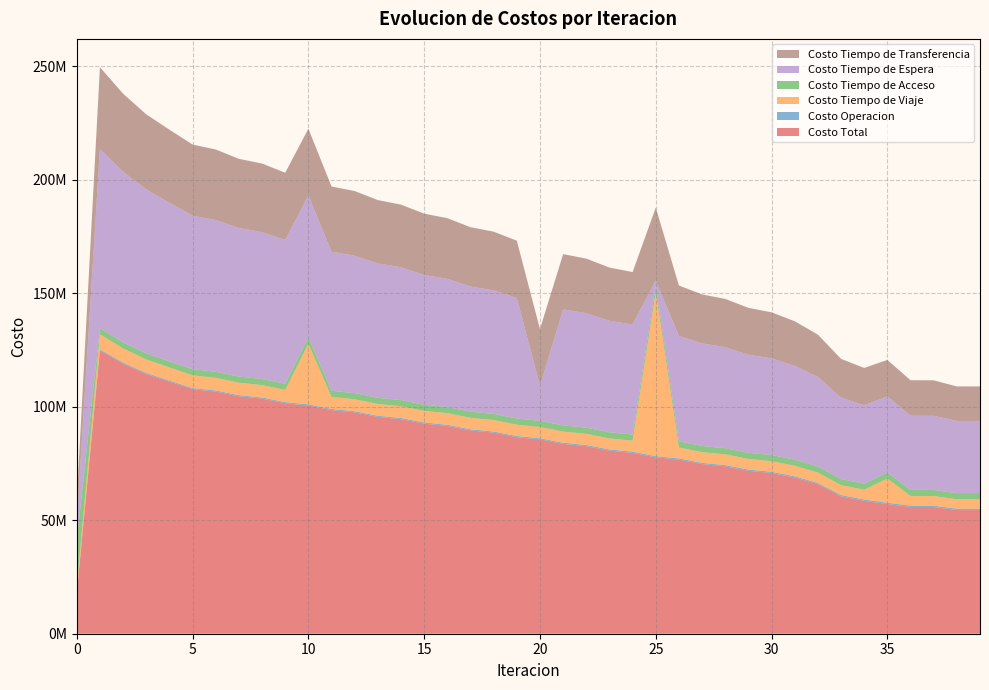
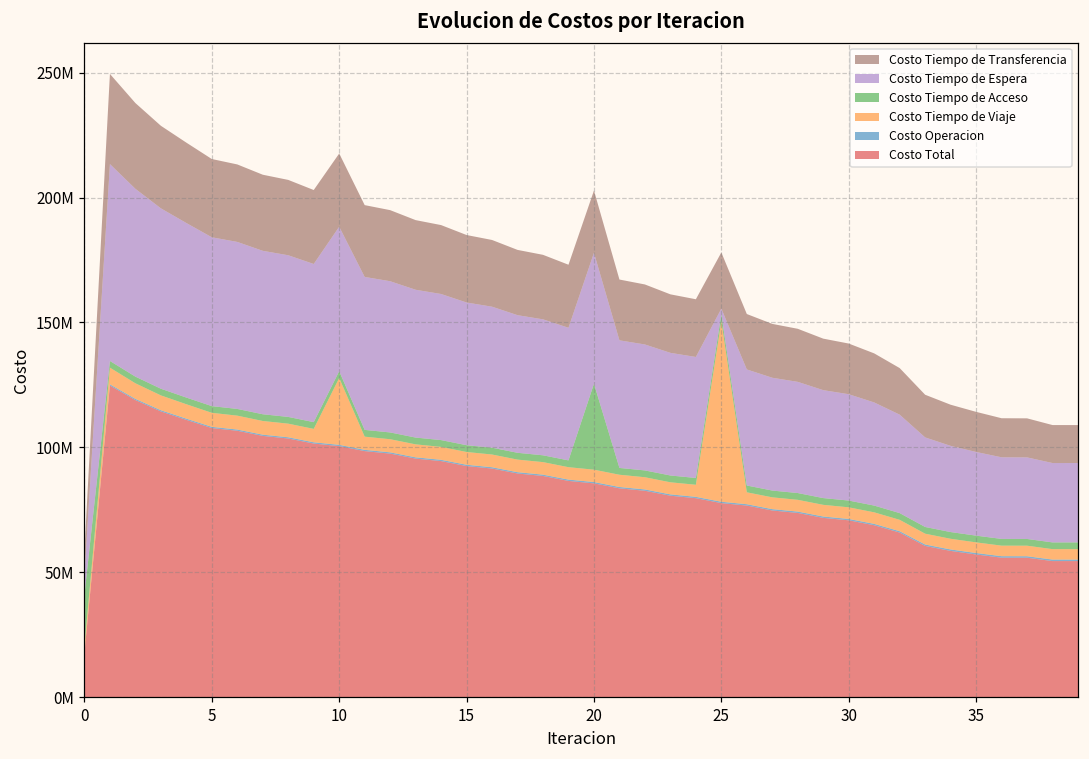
  {
    "Costo Tiempo de Viaje": {
      "0": 3000000,
      "5": 6000000,
      "10": 27000000,
      "15": 5000000,
      "20": 5000000,
      "25": 72000000,
      "30": 5000000,
-     "35": 11000000
+     "35": 4000000
    },
    "Costo Tiempo de Acceso": {
      "0": 21000000,
      "5": 3000000,
      "10": 3000000,
      "15": 3000000,
-     "20": 3000000,
+     "20": 34000000,
      "25": 3000000,
      "30": 3000000,
      "35": 3000000
    },
    "Costo Tiempo de Espera": {
      "0": 8000000,
      "5": 68000000,
-     "10": 63000000,
+     "10": 58000000,
      "15": 57000000,
-     "20": 15000000,
+     "20": 52000000,
      "25": 2000000,
      "30": 43000000,
      "35": 34000000
    },
    "Costo Tiempo de Transferencia": {
      "0": 10000000,
      "5": 31000000,
      "10": 29000000,
      "15": 27000000,
      "20": 25000000,
-     "25": 32000000,
+     "25": 23000000,
      "30": 20000000,
      "35": 16000000
    }
  }
